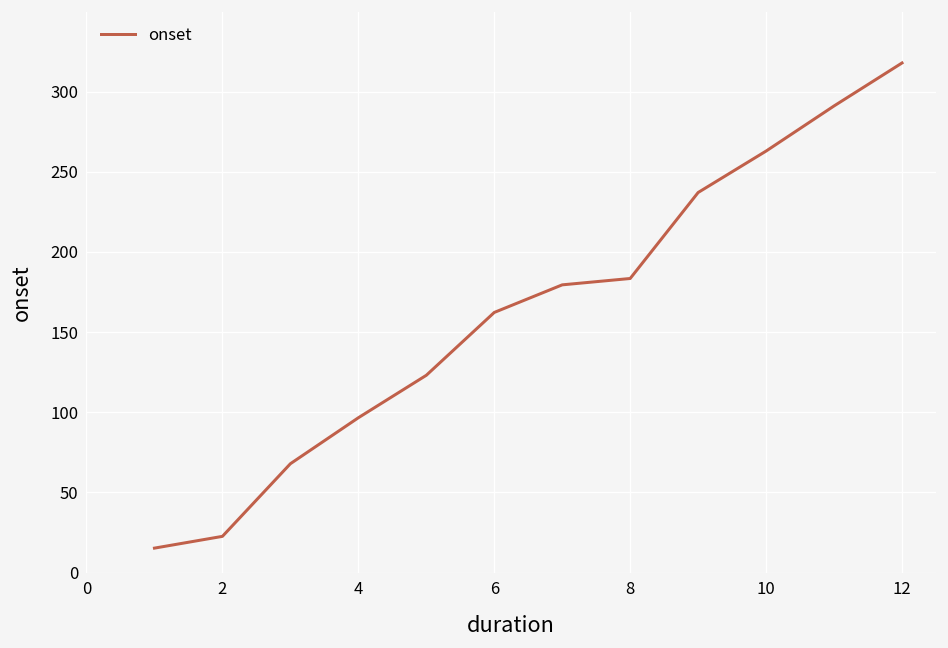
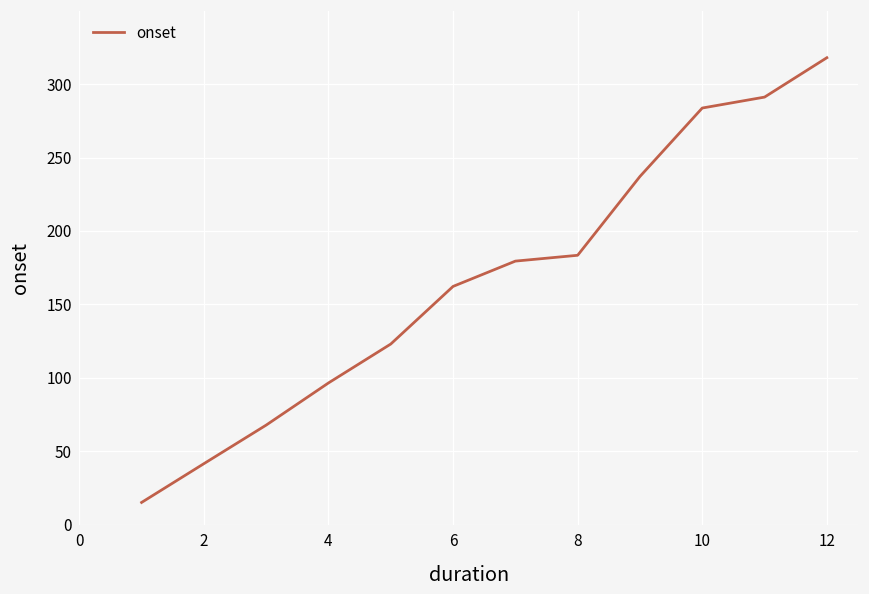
  {
-   "2": 23,
+   "2": 42,
    "4": 97,
    "6": 162,
    "8": 183,
-   "10": 263,
+   "10": 284,
    "12": 318
  }
